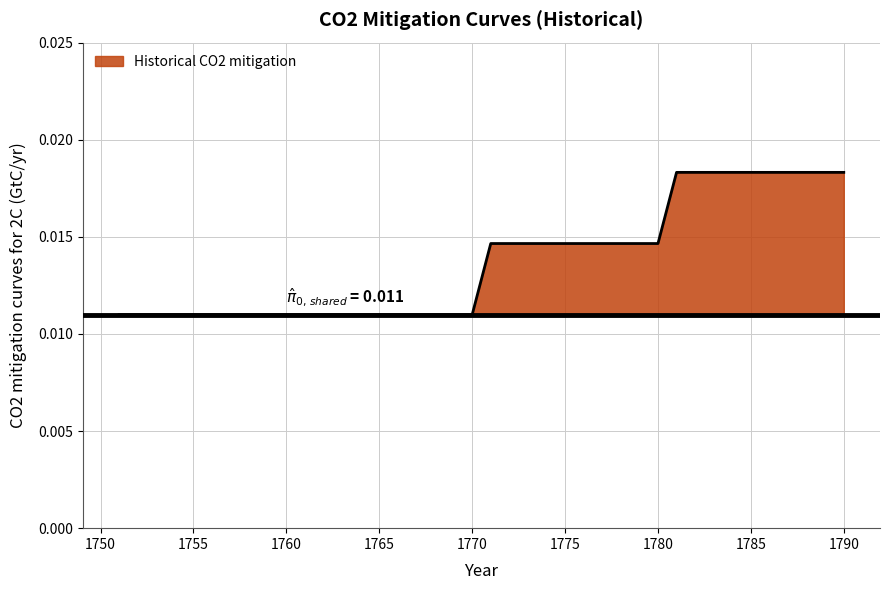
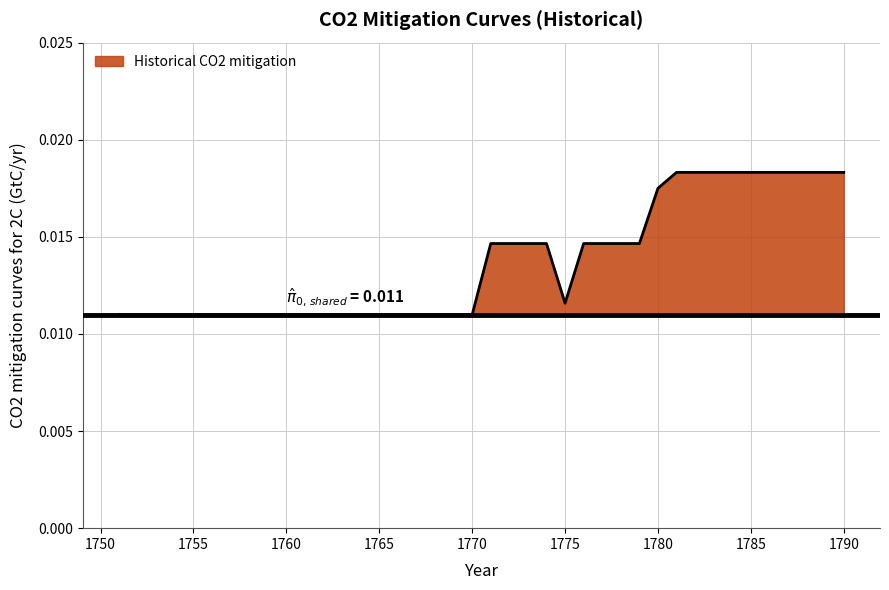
  {
    "1755": 0.0110,
    "1760": 0.0110,
    "1765": 0.0110,
    "1770": 0.0110,
-   "1775": 0.0147,
-   "1780": 0.0147,
+   "1775": 0.0116,
+   "1780": 0.0175,
    "1785": 0.0183,
    "1790": 0.0183
  }
